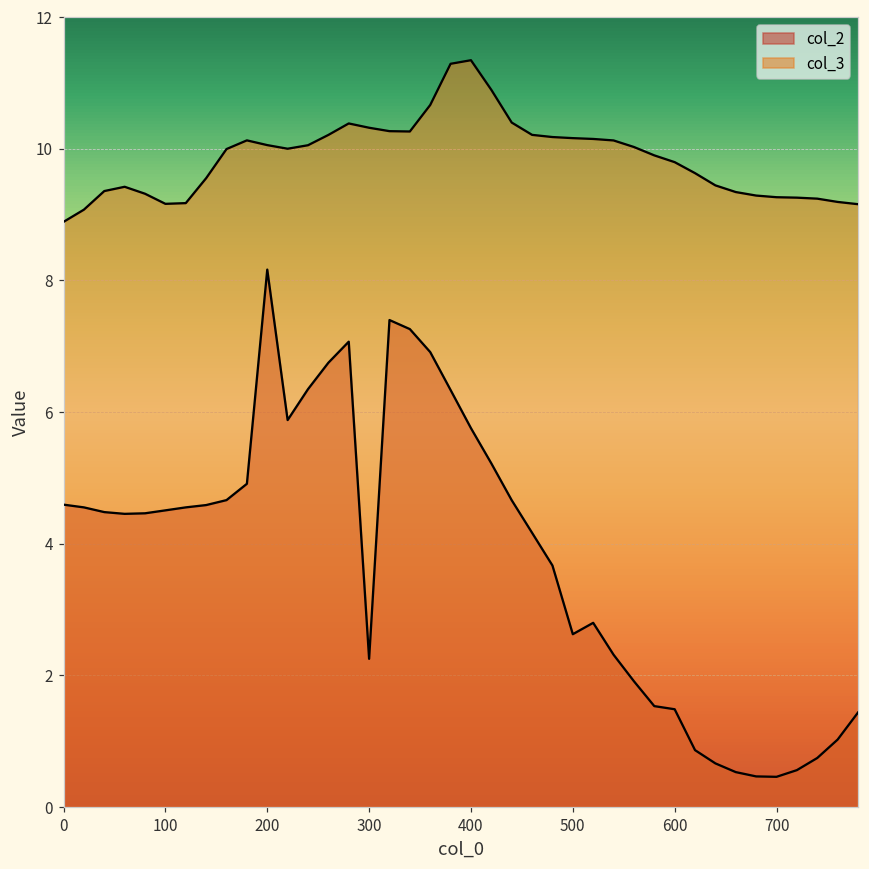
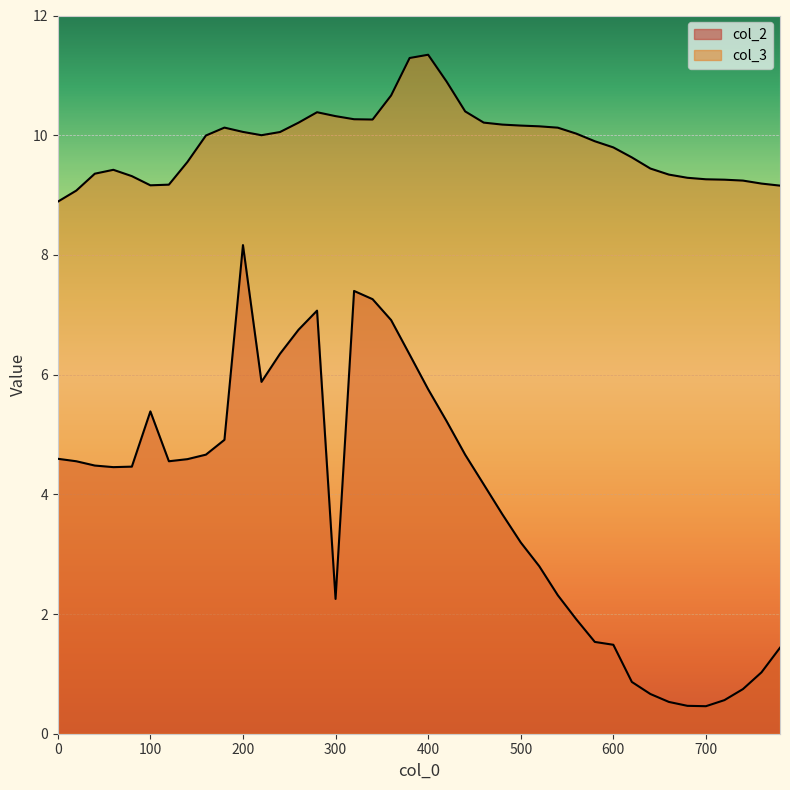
  {
    "col_2": {
      "0": 4.6,
-     "100": 4.5,
+     "100": 5.4,
      "200": 8.2,
      "300": 2.3,
      "400": 5.8,
-     "500": 2.6,
+     "500": 3.2,
      "600": 1.5,
      "700": 0.5
    },
    "col_3": {
      "0": 8.9,
      "100": 9.2,
      "200": 10.1,
      "300": 10.3,
      "400": 11.3,
      "500": 10.2,
      "600": 9.8,
      "700": 9.3
    }
  }
